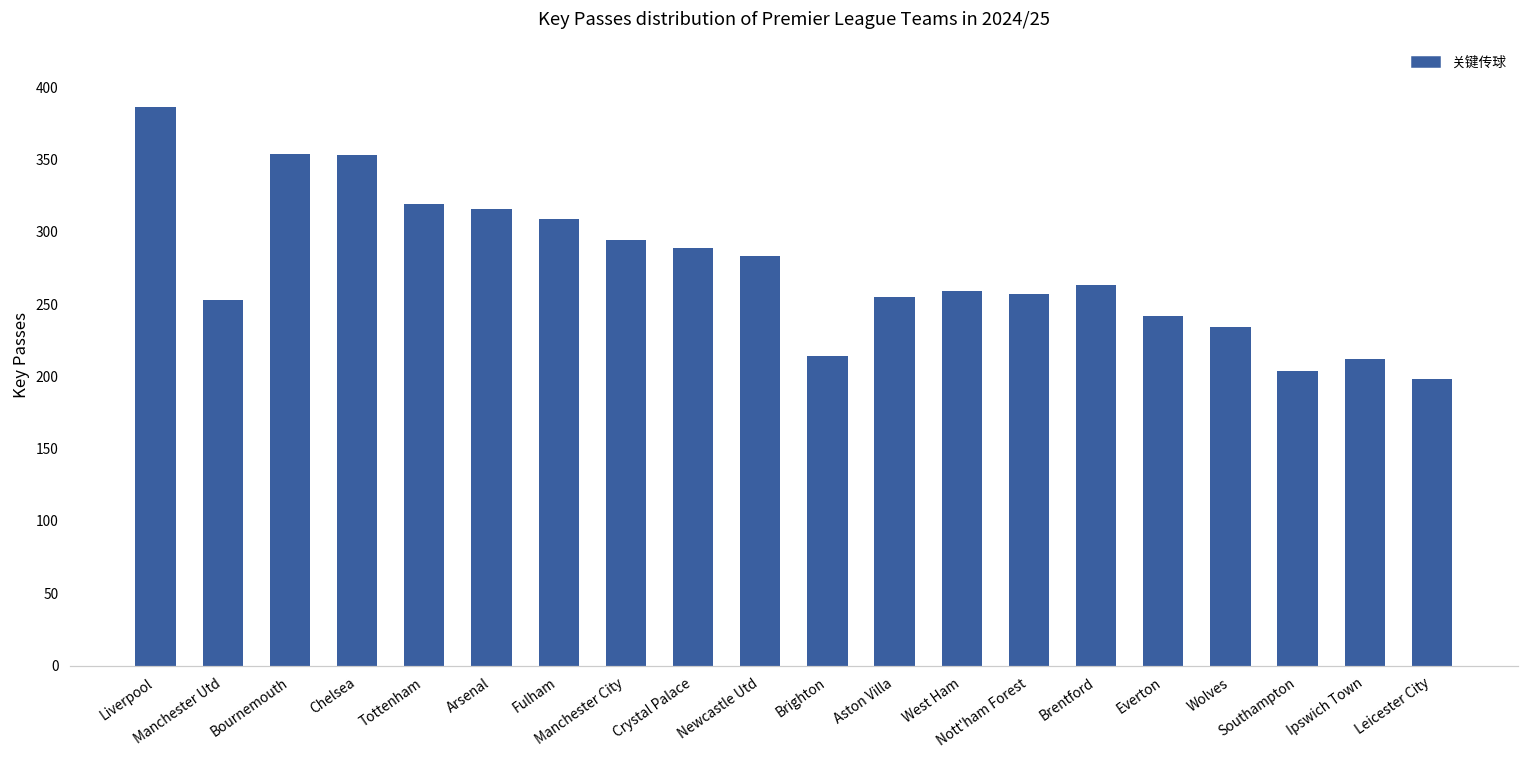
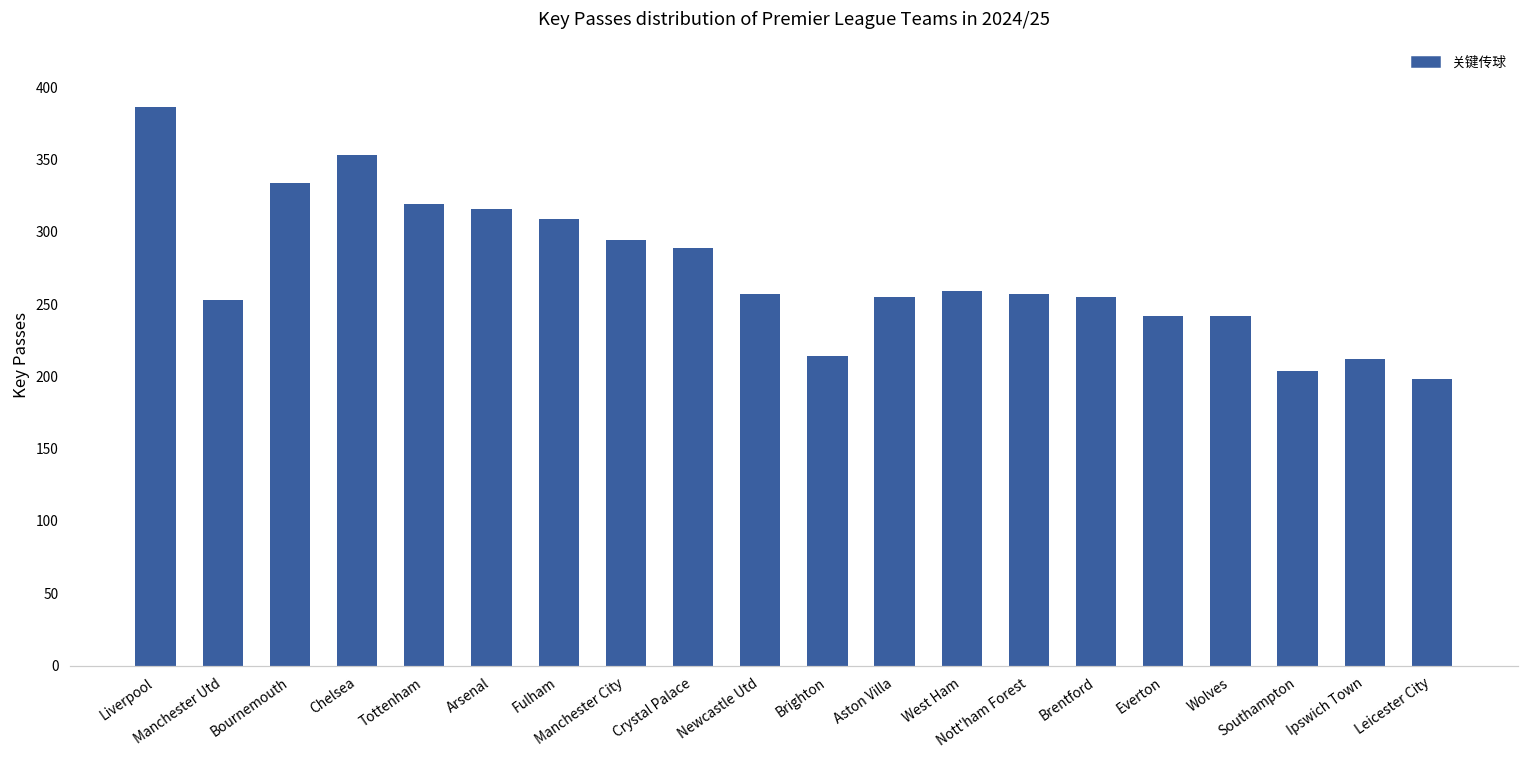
  {
    "Liverpool": 386,
    "Manchester Utd": 253,
-   "Bournemouth": 354,
+   "Bournemouth": 334,
    "Chelsea": 353,
    "Tottenham": 319,
    "Arsenal": 316,
    "Fulham": 309,
    "Manchester City": 294,
    "Crystal Palace": 289,
-   "Newcastle Utd": 283,
+   "Newcastle Utd": 257,
    "Brighton": 214,
    "Aston Villa": 255,
    "West Ham": 259,
    "Nott'ham Forest": 257,
-   "Brentford": 263,
+   "Brentford": 255,
    "Everton": 242,
-   "Wolves": 234,
+   "Wolves": 242,
    "Southampton": 204,
    "Ipswich Town": 212,
    "Leicester City": 198
  }
